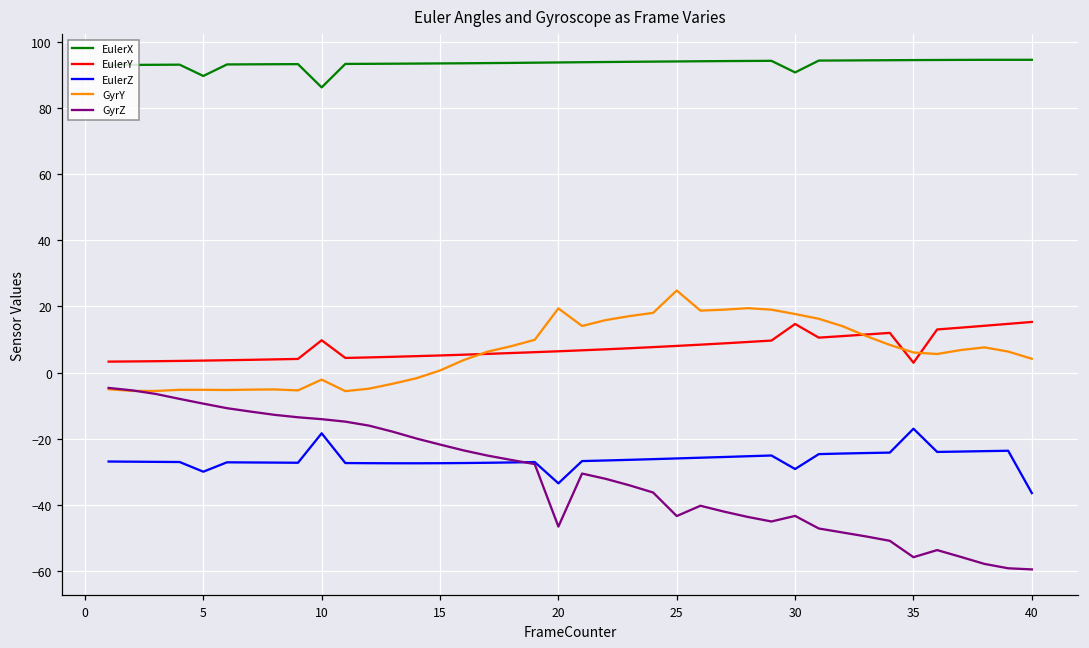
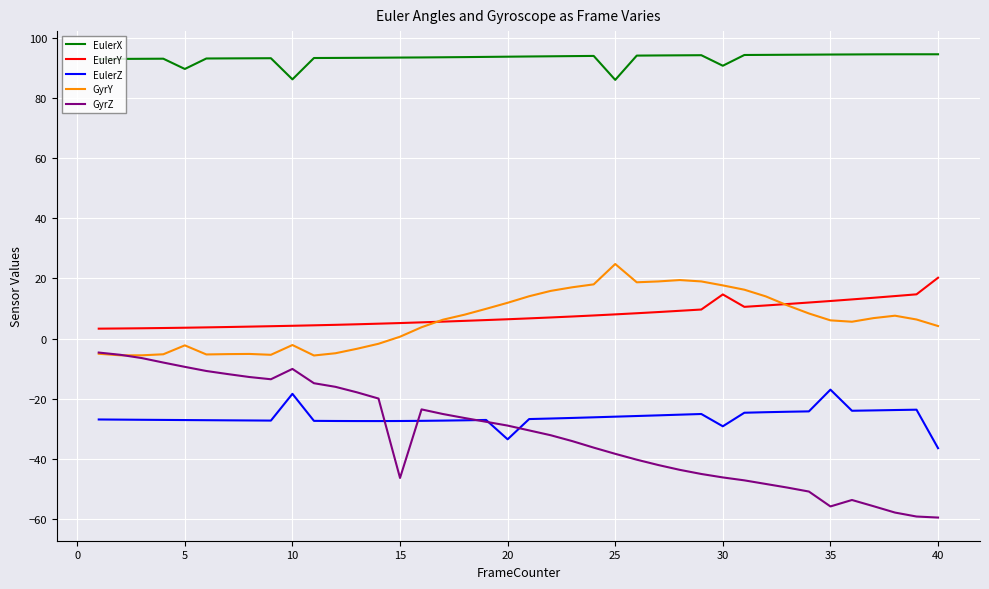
  {
    "EulerX": {
      "5": 90,
      "10": 86,
      "15": 93,
      "20": 94,
-     "25": 94,
+     "25": 86,
      "30": 91,
      "35": 95,
      "40": 95
    },
    "EulerY": {
      "5": 4,
-     "10": 10,
+     "10": 4,
      "15": 5,
      "20": 6,
      "25": 8,
      "30": 15,
-     "35": 3,
-     "40": 15
+     "35": 13,
+     "40": 20
    },
    "EulerZ": {
-     "5": -30,
+     "5": -27,
      "10": -18,
      "15": -27,
      "20": -33,
      "25": -26,
      "30": -29,
      "35": -17,
      "40": -36
    },
    "GyrY": {
-     "5": -5,
+     "5": -2,
      "10": -2,
      "15": 1,
-     "20": 19,
+     "20": 12,
      "25": 25,
      "30": 18,
      "35": 6,
      "40": 4
    },
    "GyrZ": {
      "5": -9,
-     "10": -14,
-     "15": -22,
-     "20": -47,
-     "25": -43,
-     "30": -43,
+     "10": -10,
+     "15": -46,
+     "20": -29,
+     "25": -38,
+     "30": -46,
      "35": -56,
      "40": -60
    }
  }
